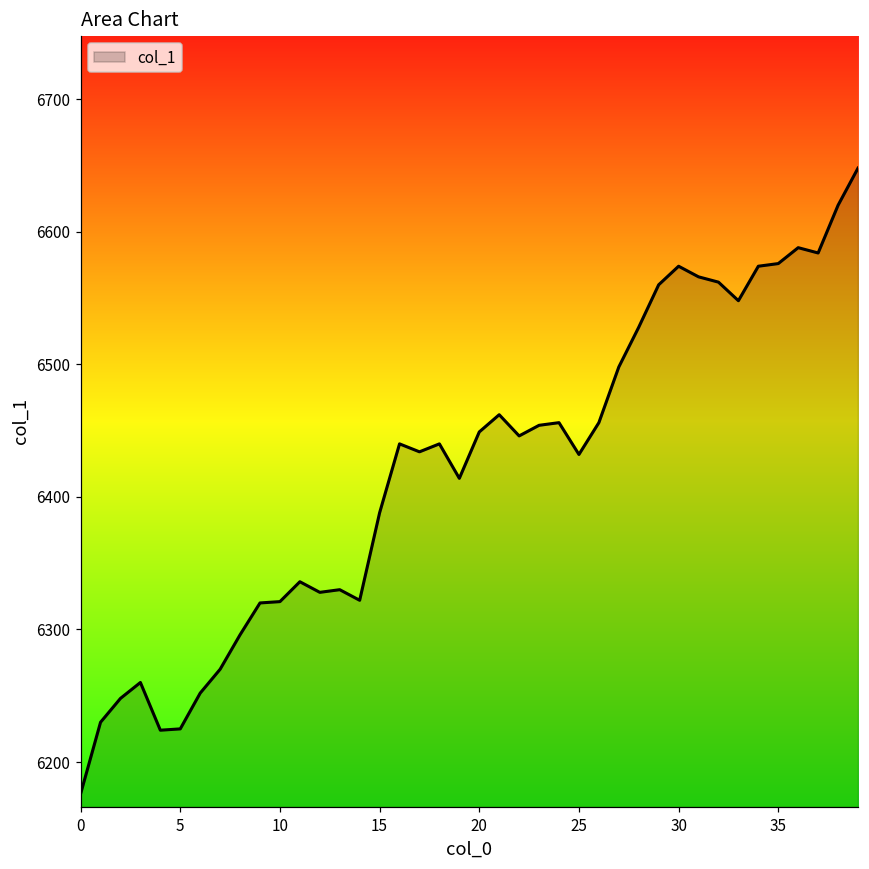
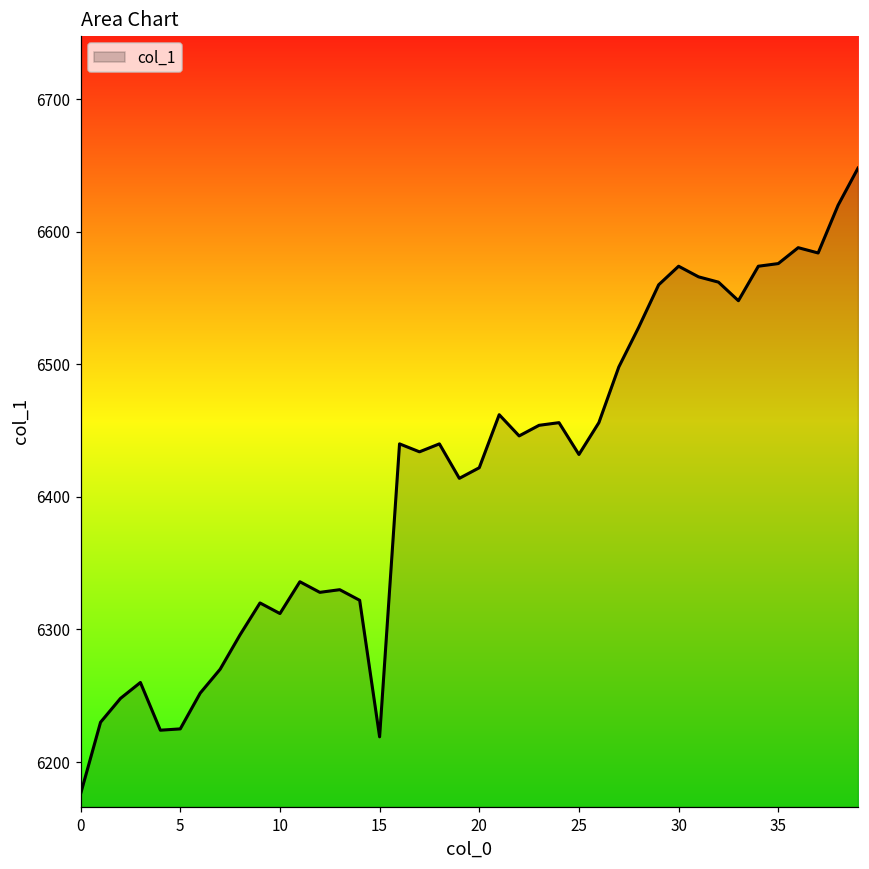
  {
    "0": 6176,
    "5": 6225,
-   "10": 6321,
-   "15": 6388,
-   "20": 6449,
+   "10": 6312,
+   "15": 6219,
+   "20": 6422,
    "25": 6432,
    "30": 6574,
    "35": 6576
  }
